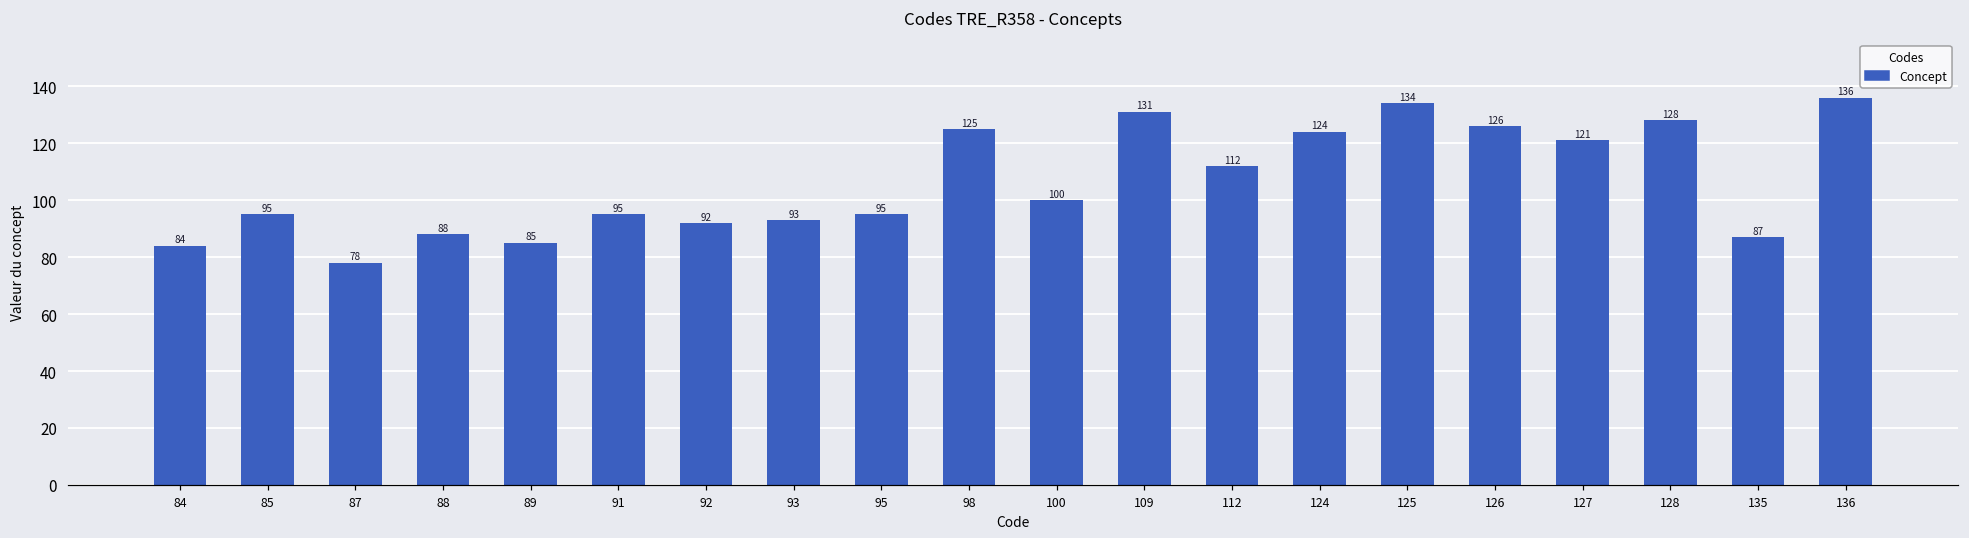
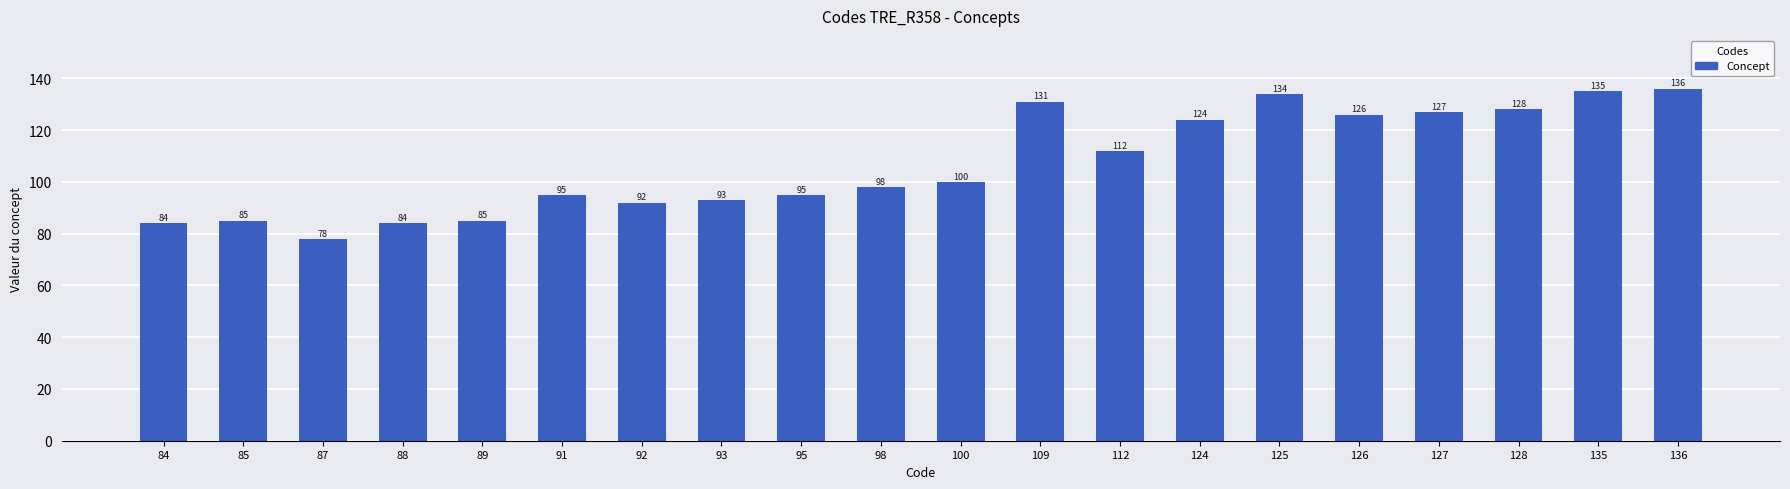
  {
    "84": 84,
-   "85": 95,
+   "85": 85,
    "87": 78,
-   "88": 88,
+   "88": 84,
    "89": 85,
    "91": 95,
    "92": 92,
    "93": 93,
    "95": 95,
-   "98": 125,
+   "98": 98,
    "100": 100,
    "109": 131,
    "112": 112,
    "124": 124,
    "125": 134,
    "126": 126,
-   "127": 121,
+   "127": 127,
    "128": 128,
-   "135": 87,
+   "135": 135,
    "136": 136
  }
